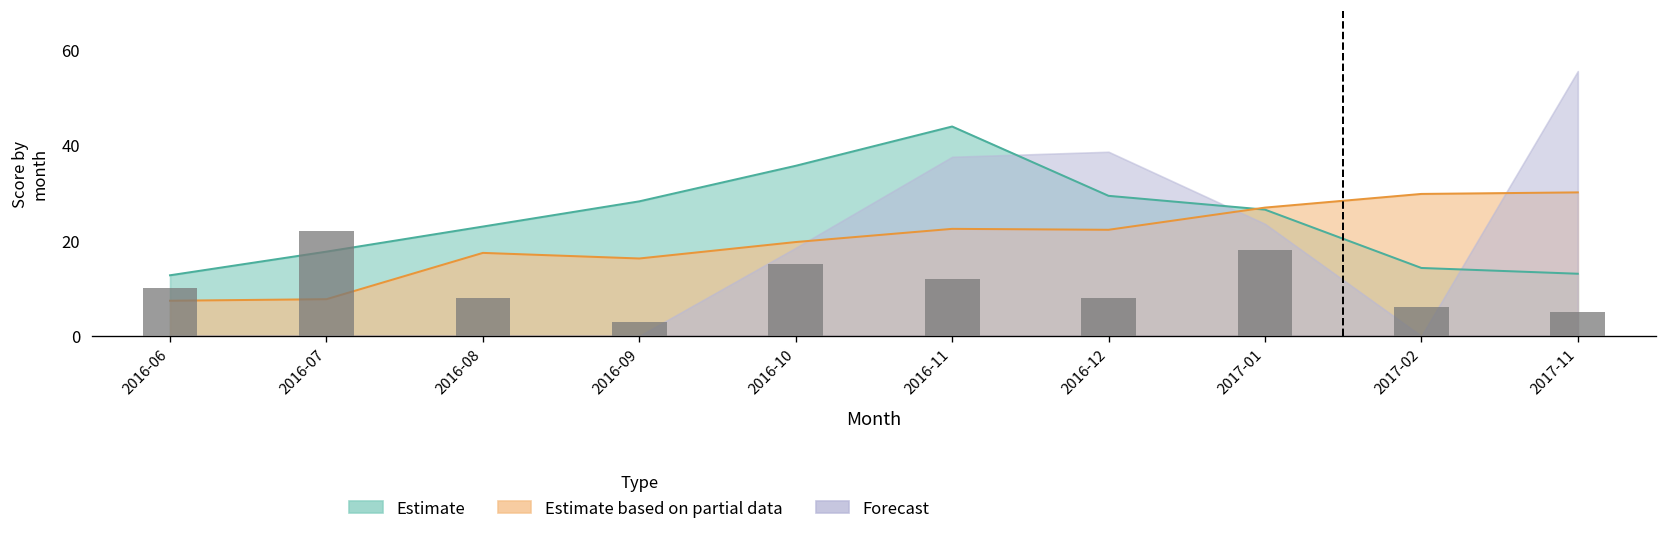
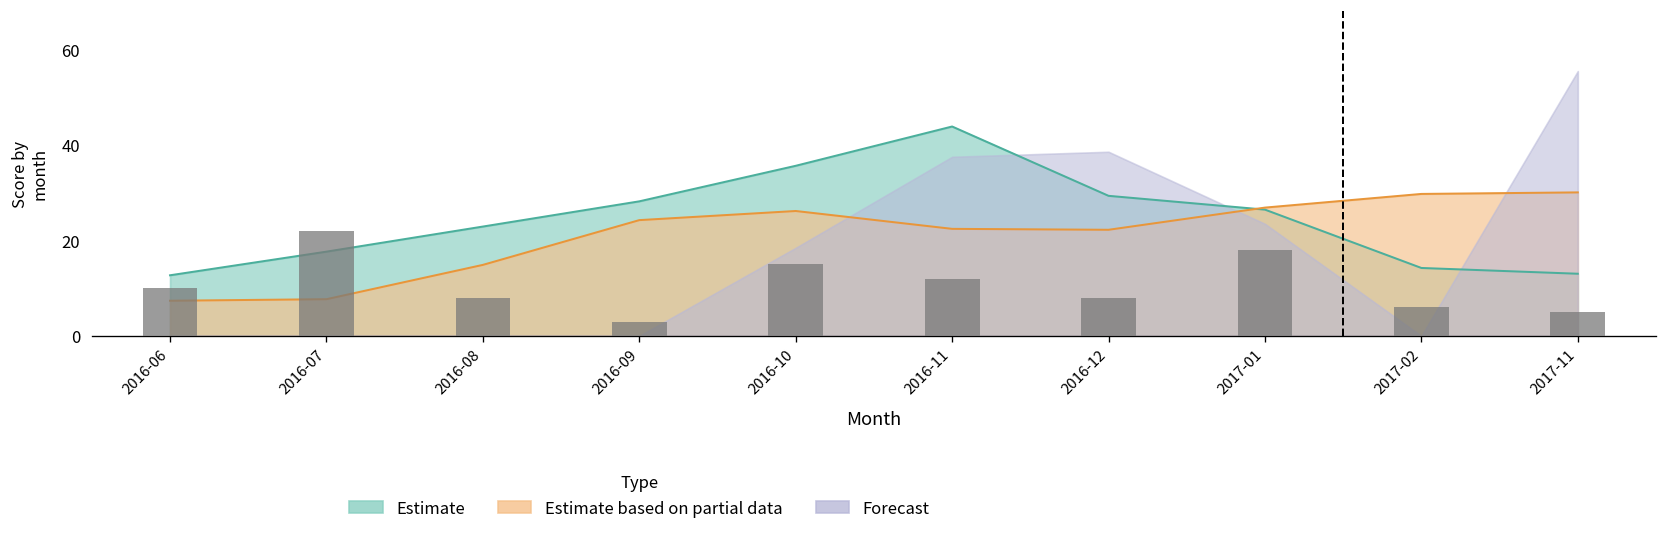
  {
    "Estimate based on partial data": {
      "2016-06": 7,
      "2016-07": 8,
-     "2016-08": 17,
-     "2016-09": 16,
-     "2016-10": 20,
+     "2016-08": 15,
+     "2016-09": 24,
+     "2016-10": 26,
      "2016-11": 22,
      "2016-12": 22,
      "2017-02": 30,
      "2017-11": 30
    }
  }
